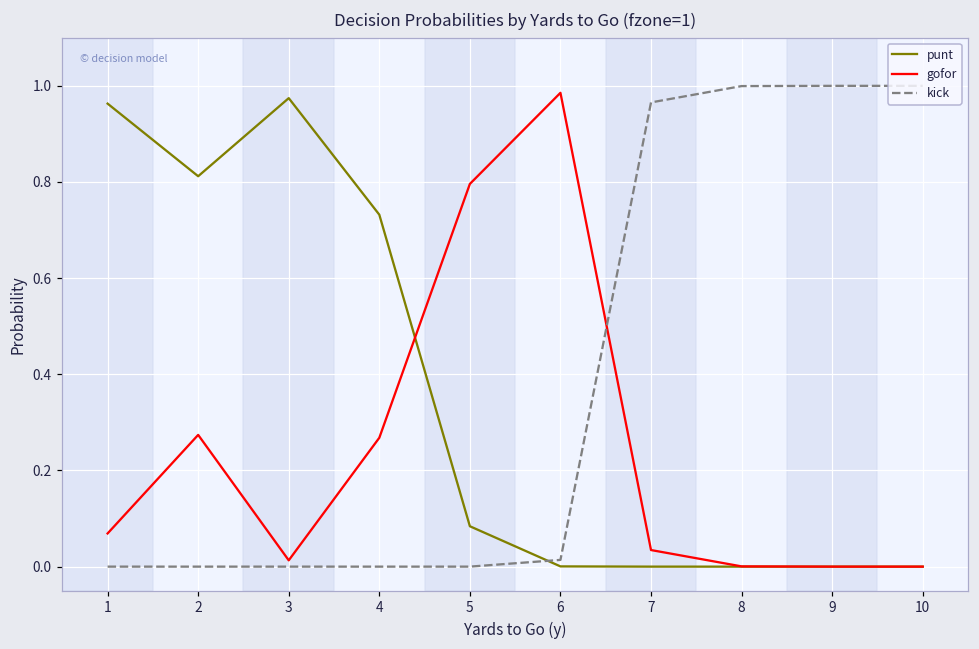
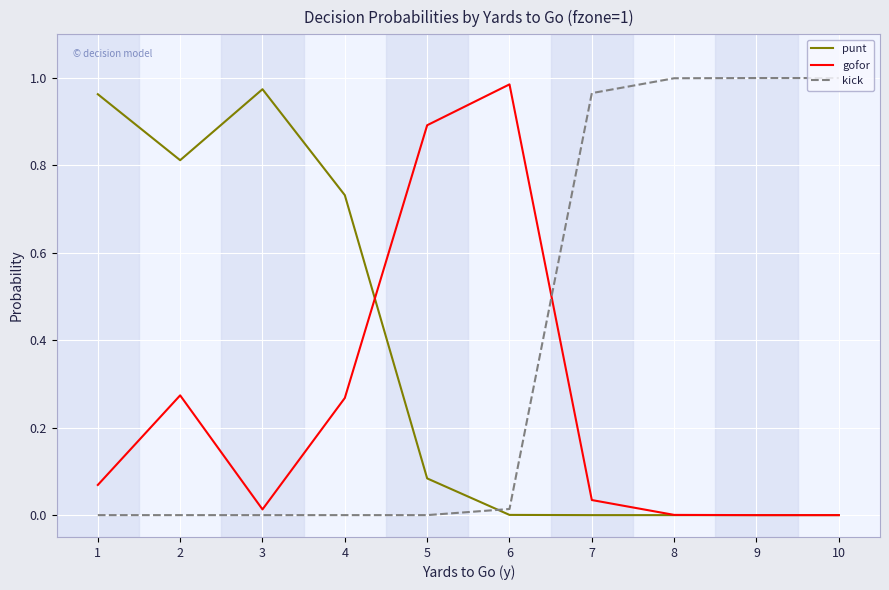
  {
    "punt": {
      "1": 0.96,
      "2": 0.81,
      "3": 0.97,
      "4": 0.73,
      "5": 0.08,
      "6": 0.00,
      "7": 0.00
    },
    "gofor": {
      "1": 0.07,
      "2": 0.27,
      "3": 0.01,
      "4": 0.27,
-     "5": 0.80,
+     "5": 0.89,
      "6": 0.99,
      "7": 0.03
    },
    "kick": {
      "1": 0.00,
      "2": 0.00,
      "3": 0.00,
      "4": 0.00,
      "5": 0.00,
      "6": 0.01,
      "7": 0.97,
      "8": 1.00,
      "9": 1.00
    }
  }
